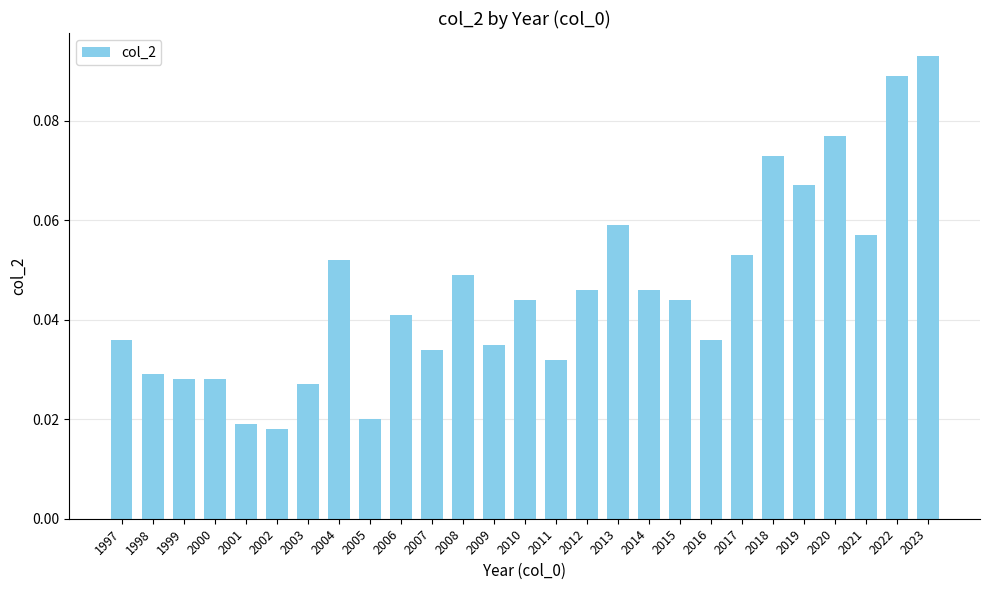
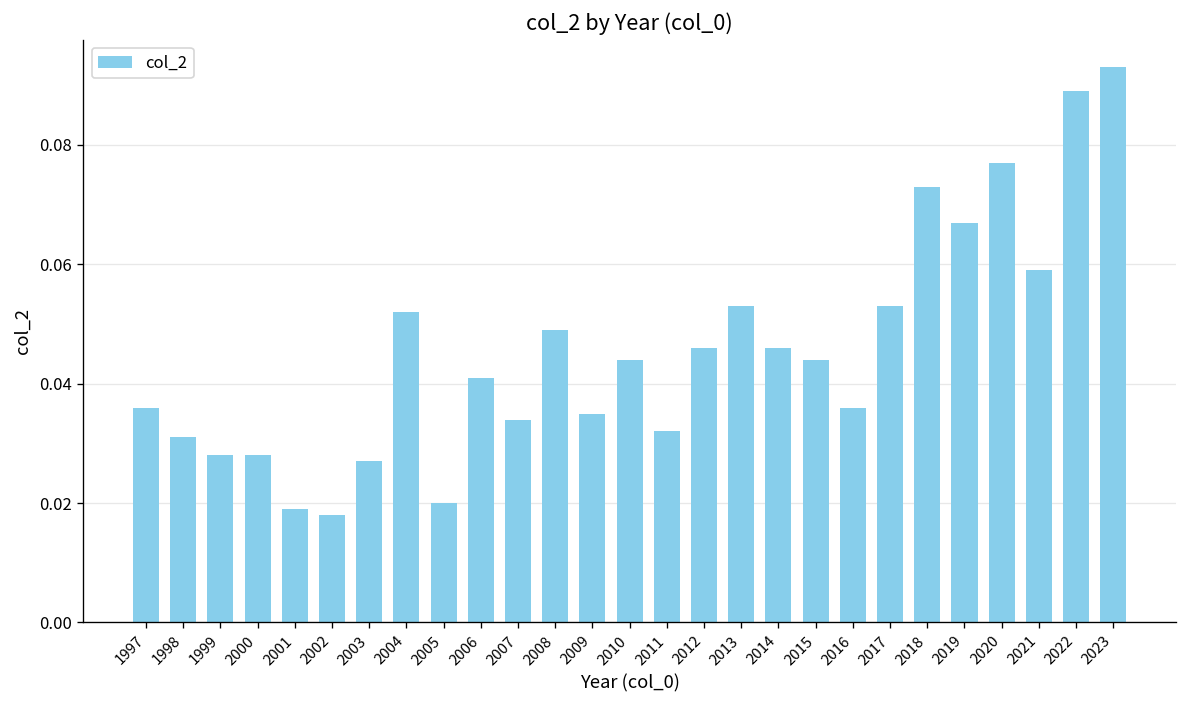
  {
    "1997": 0.036,
-   "1998": 0.029,
+   "1998": 0.031,
    "1999": 0.028,
    "2000": 0.028,
    "2001": 0.019,
    "2002": 0.018,
    "2003": 0.027,
    "2004": 0.052,
    "2005": 0.020,
    "2006": 0.041,
    "2007": 0.034,
    "2008": 0.049,
    "2009": 0.035,
    "2010": 0.044,
    "2011": 0.032,
    "2012": 0.046,
-   "2013": 0.059,
+   "2013": 0.053,
    "2014": 0.046,
    "2015": 0.044,
    "2016": 0.036,
    "2017": 0.053,
    "2018": 0.073,
    "2019": 0.067,
    "2020": 0.077,
-   "2021": 0.057,
+   "2021": 0.059,
    "2022": 0.089,
    "2023": 0.093
  }
